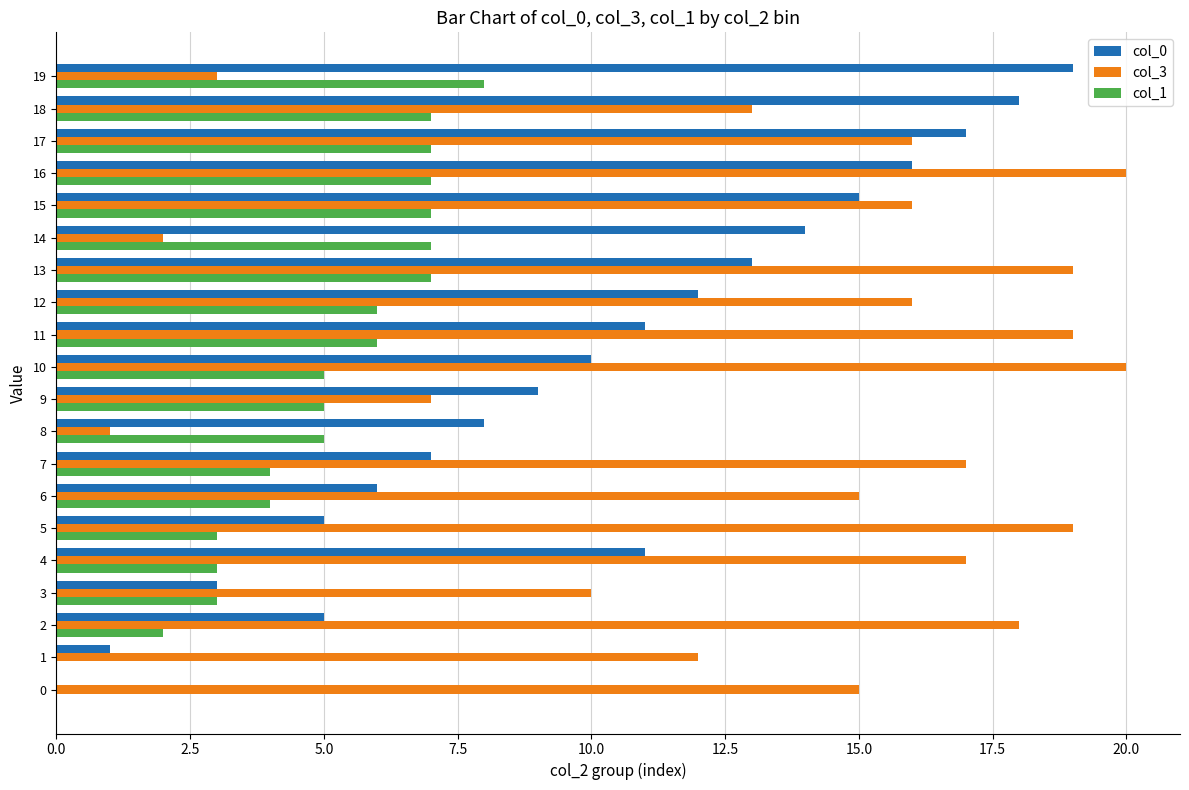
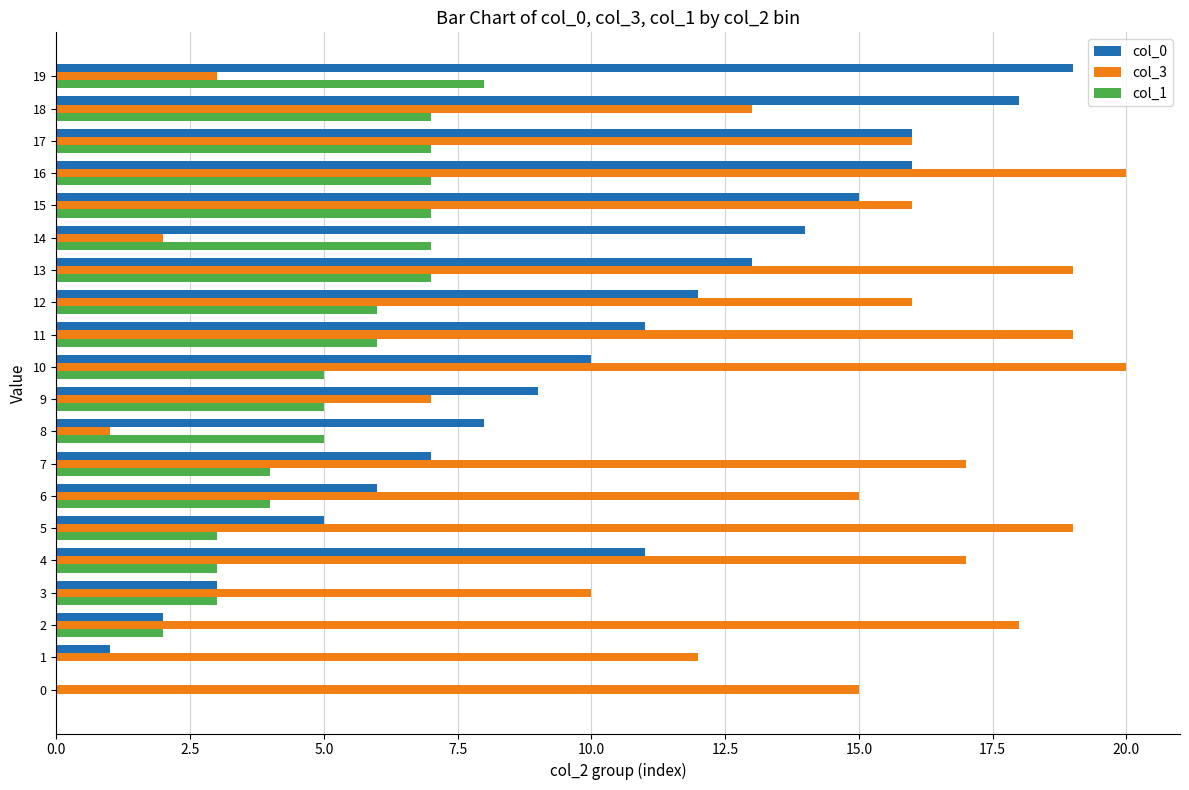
  {
    "col_0": {
      "19": 19,
      "18": 18,
-     "17": 17,
+     "17": 16,
      "16": 16,
      "15": 15,
      "14": 14,
      "13": 13,
      "12": 12,
      "11": 11,
      "10": 10,
      "9": 9,
      "8": 8,
      "7": 7,
      "6": 6,
      "5": 5,
      "4": 11,
      "3": 3,
-     "2": 5,
+     "2": 2,
      "1": 1,
      "0": 0
    },
    "col_3": {
      "19": 3,
      "18": 13,
      "17": 16,
      "16": 20,
      "15": 16,
      "14": 2,
      "13": 19,
      "12": 16,
      "11": 19,
      "10": 20,
      "9": 7,
      "8": 1,
      "7": 17,
      "6": 15,
      "5": 19,
      "4": 17,
      "3": 10,
      "2": 18,
      "1": 12,
      "0": 15
    },
    "col_1": {
      "19": 8,
      "18": 7,
      "17": 7,
      "16": 7,
      "15": 7,
      "14": 7,
      "13": 7,
      "12": 6,
      "11": 6,
      "10": 5,
      "9": 5,
      "8": 5,
      "7": 4,
      "6": 4,
      "5": 3,
      "4": 3,
      "3": 3,
      "2": 2,
      "1": 0,
      "0": 0
    }
  }
